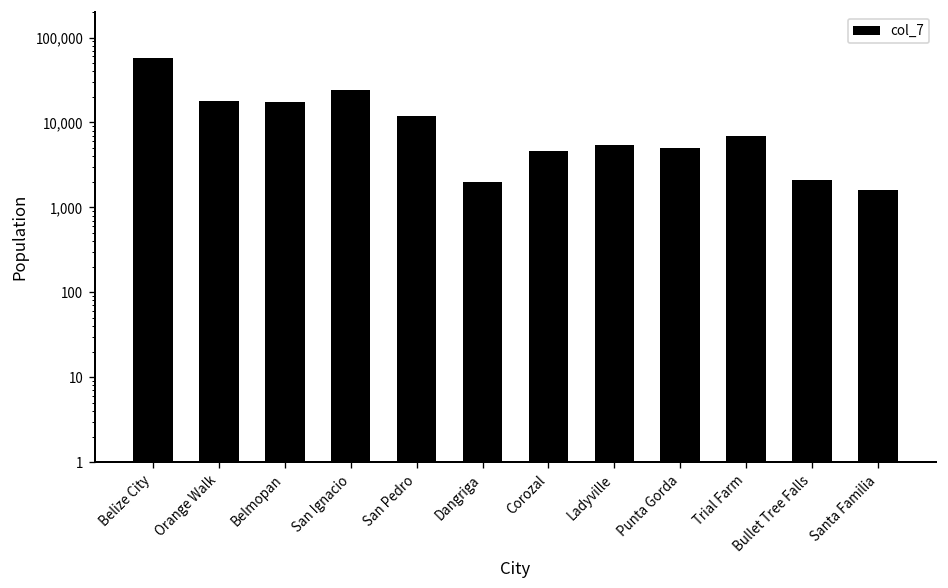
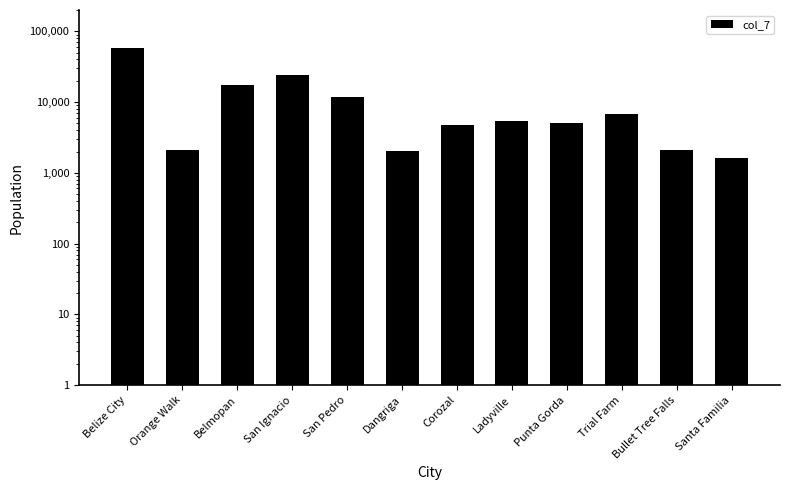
  {
    "Belize City": "60,000",
-   "Orange Walk": "18,000",
+   "Orange Walk": "2,100",
    "Belmopan": "17,000",
    "San Ignacio": "24,000",
    "San Pedro": "12,000",
    "Dangriga": "2,000",
    "Corozal": "5,000",
    "Ladyville": "5,000",
    "Punta Gorda": "5,000",
    "Trial Farm": "7,000",
    "Bullet Tree Falls": "2,100",
    "Santa Familia": "1,600"
  }
